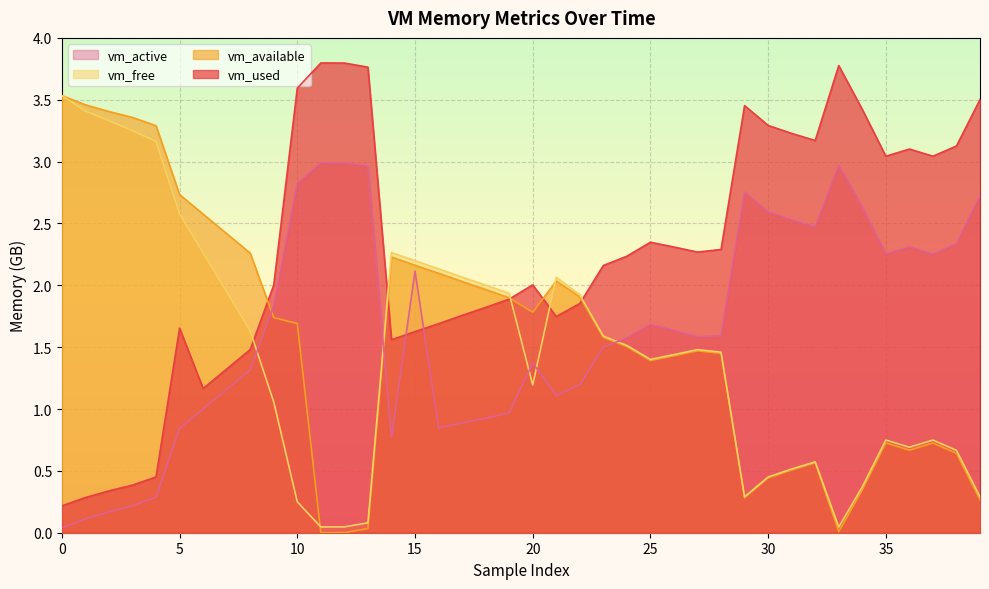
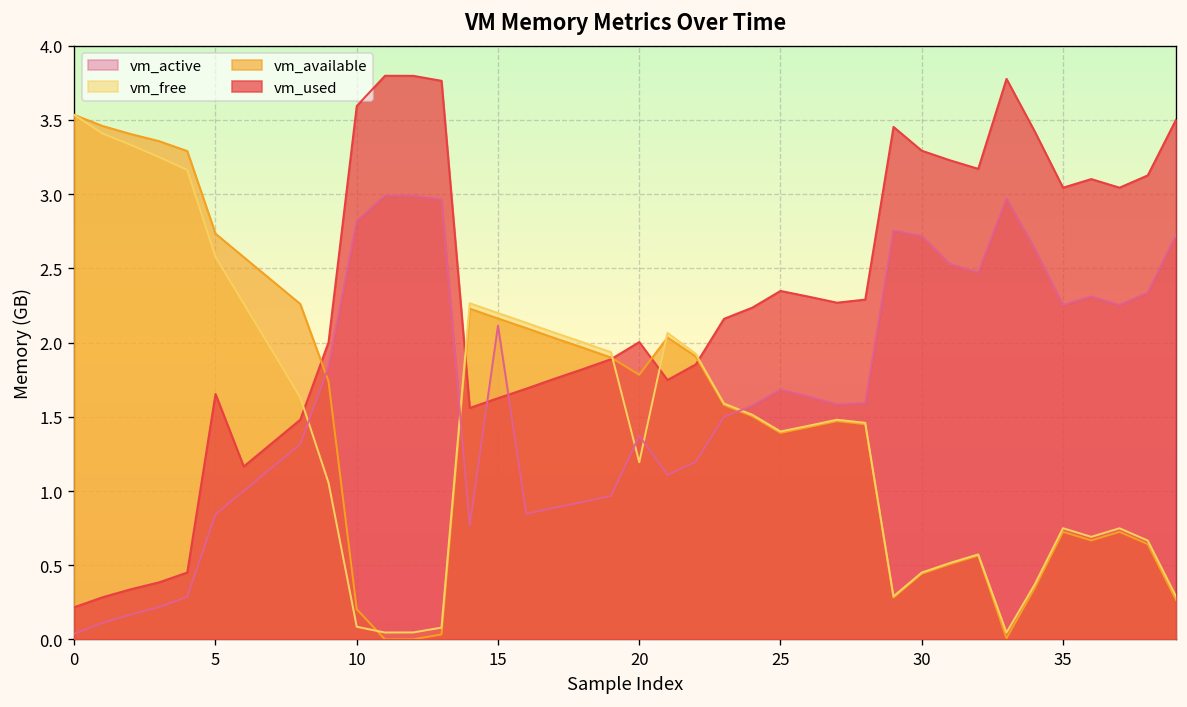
  {
    "vm_active": {
      "0": 0.04,
      "5": 0.84,
      "10": 2.82,
      "15": 2.11,
      "20": 1.37,
      "25": 1.68,
-     "30": 2.59,
+     "30": 2.72,
      "35": 2.25
    },
    "vm_free": {
      "5": 2.58,
-     "10": 0.25,
+     "10": 0.09,
      "15": 2.20,
      "20": 1.19,
      "35": 0.75
    },
    "vm_available": {
      "5": 2.73,
-     "10": 1.69,
+     "10": 0.20,
      "15": 2.16,
      "20": 1.78,
      "35": 0.73
    },
    "vm_used": {
      "0": 0.22,
      "5": 1.65,
      "10": 3.59,
      "15": 1.63,
      "20": 2.00,
      "25": 2.35,
      "30": 3.29,
      "35": 3.04
    }
  }
